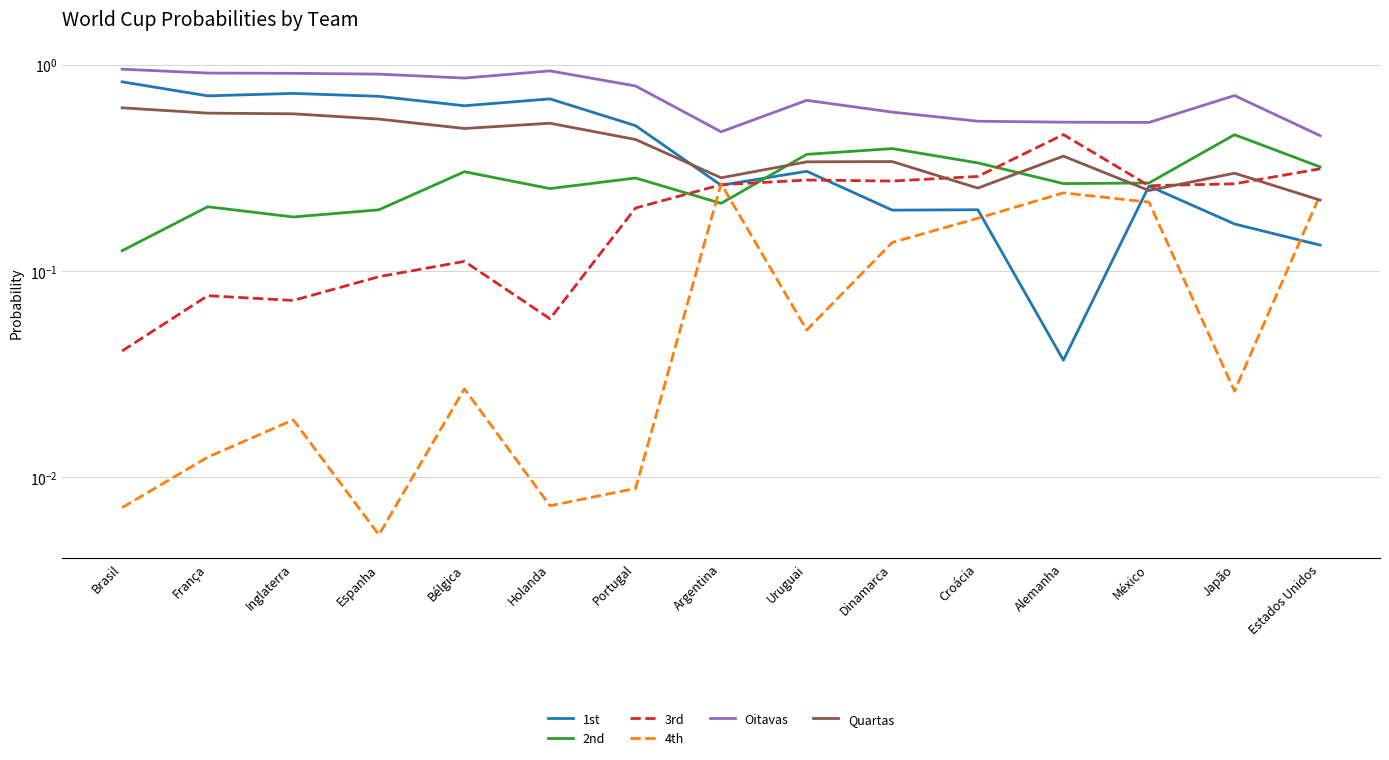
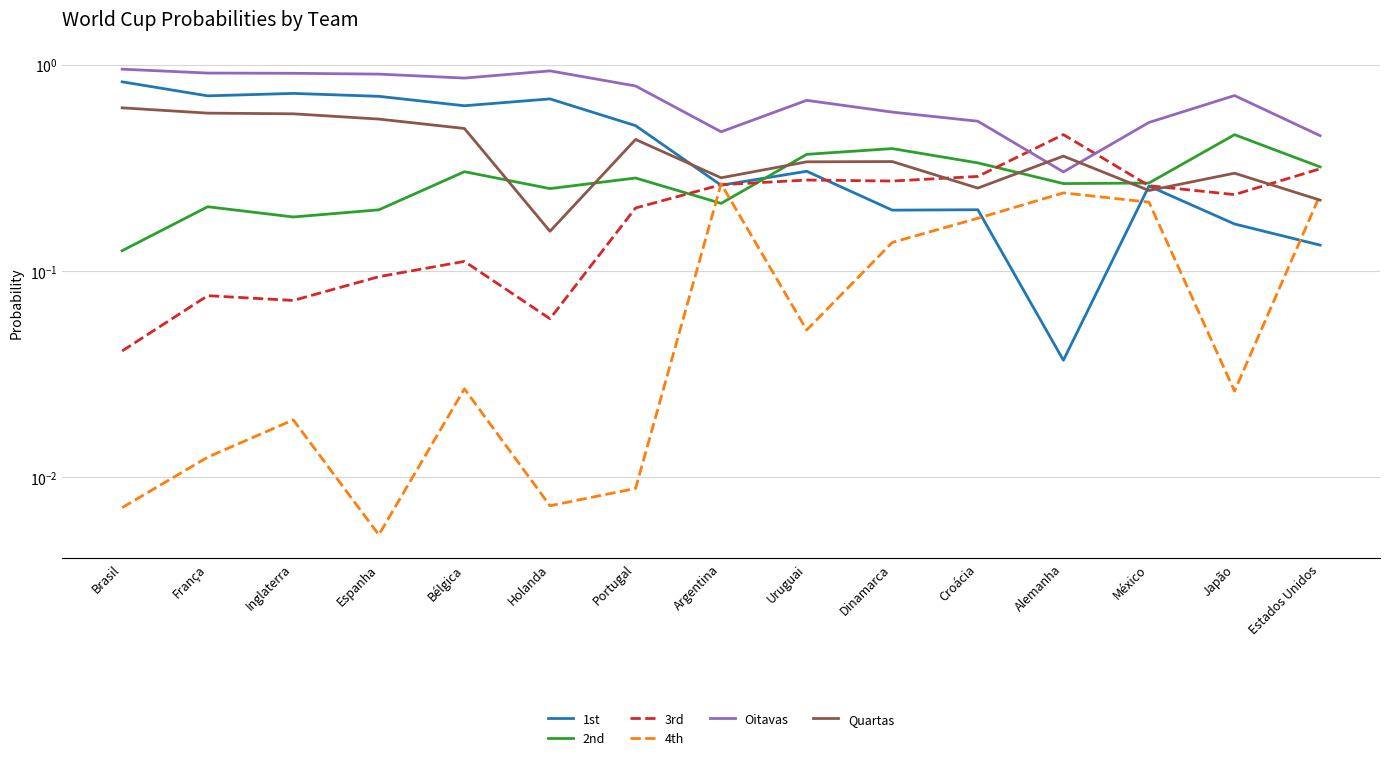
  {
    "1st": {
      "Brasil": 0.83,
      "França": 0.71,
      "Inglaterra": 0.73,
      "Espanha": 0.70,
      "Bélgica": 0.63,
      "Holanda": 0.68,
      "Portugal": 0.51,
      "Uruguai": 0.30,
      "Dinamarca": 0.20,
      "Croácia": 0.20,
      "Alemanha": 0.037,
      "Japão": 0.17,
      "Estados Unidos": 0.13
    },
    "2nd": {
      "Brasil": 0.13,
      "França": 0.20,
      "Inglaterra": 0.18,
      "Espanha": 0.20,
      "Bélgica": 0.30,
      "Holanda": 0.25,
      "Portugal": 0.28,
      "Argentina": 0.21,
      "Uruguai": 0.37,
      "Dinamarca": 0.39,
      "Croácia": 0.33,
      "Alemanha": 0.27,
      "México": 0.27,
      "Japão": 0.46
    },
    "3rd": {
      "Brasil": 0.04,
      "França": 0.076,
      "Inglaterra": 0.07,
      "Espanha": 0.09,
      "Bélgica": 0.11,
      "Holanda": 0.06,
      "Portugal": 0.20,
      "Uruguai": 0.28,
      "Dinamarca": 0.27,
      "Croácia": 0.29,
      "Alemanha": 0.46,
-     "Japão": 0.26
+     "Japão": 0.23
    },
    "4th": {
      "Brasil": 0.0071,
      "França": 0.013,
      "Inglaterra": 0.019,
      "Espanha": 0.0053,
      "Bélgica": 0.027,
      "Holanda": 0.0073,
      "Portugal": 0.0088,
      "Uruguai": 0.052,
      "Dinamarca": 0.14,
      "Croácia": 0.18,
      "Alemanha": 0.24,
      "México": 0.22,
      "Japão": 0.026,
      "Estados Unidos": 0.23
    },
    "Oitavas": {
      "Brasil": 1.0,
      "França": 0.9,
      "Inglaterra": 0.9,
      "Espanha": 0.9,
      "Bélgica": 0.86,
      "Holanda": 0.9,
      "Portugal": 0.79,
      "Argentina": 0.47,
      "Uruguai": 0.67,
      "Dinamarca": 0.59,
      "Croácia": 0.53,
-     "Alemanha": 0.53,
+     "Alemanha": 0.30,
      "México": 0.53,
      "Japão": 0.71,
      "Estados Unidos": 0.45
    },
    "Quartas": {
      "Brasil": 0.62,
      "França": 0.58,
      "Inglaterra": 0.58,
      "Espanha": 0.55,
      "Bélgica": 0.49,
-     "Holanda": 0.52,
+     "Holanda": 0.16,
      "Portugal": 0.43,
      "Argentina": 0.28,
      "Uruguai": 0.34,
      "Dinamarca": 0.34,
      "Croácia": 0.25,
      "Alemanha": 0.36,
      "México": 0.25,
      "Japão": 0.30,
      "Estados Unidos": 0.22
    }
  }
